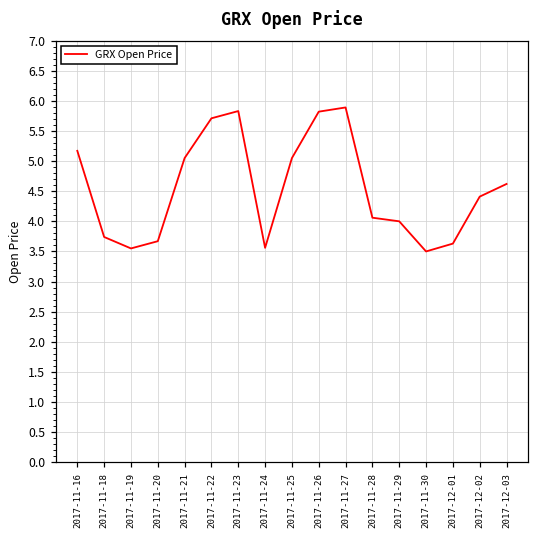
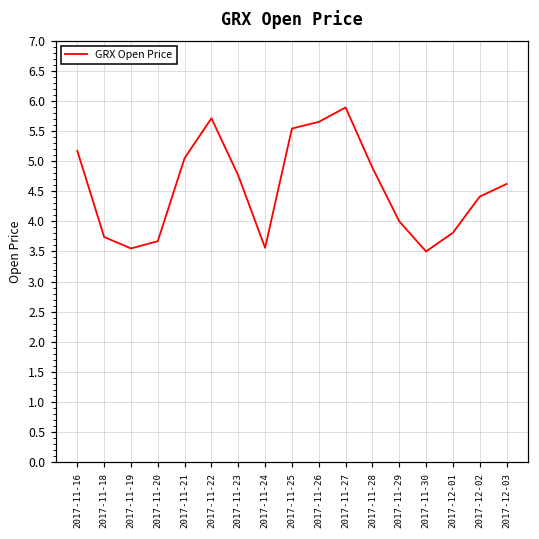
  {
    "2017-11-16": 5.2,
    "2017-11-18": 3.7,
    "2017-11-19": 3.6,
    "2017-11-20": 3.7,
    "2017-11-21": 5.1,
    "2017-11-22": 5.7,
-   "2017-11-23": 5.8,
+   "2017-11-23": 4.8,
    "2017-11-24": 3.6,
-   "2017-11-25": 5.1,
-   "2017-11-26": 5.8,
+   "2017-11-25": 5.5,
+   "2017-11-26": 5.7,
    "2017-11-27": 5.9,
-   "2017-11-28": 4.1,
+   "2017-11-28": 4.9,
    "2017-11-29": 4.0,
    "2017-11-30": 3.5,
-   "2017-12-01": 3.6,
+   "2017-12-01": 3.8,
    "2017-12-02": 4.4,
    "2017-12-03": 4.6
  }
